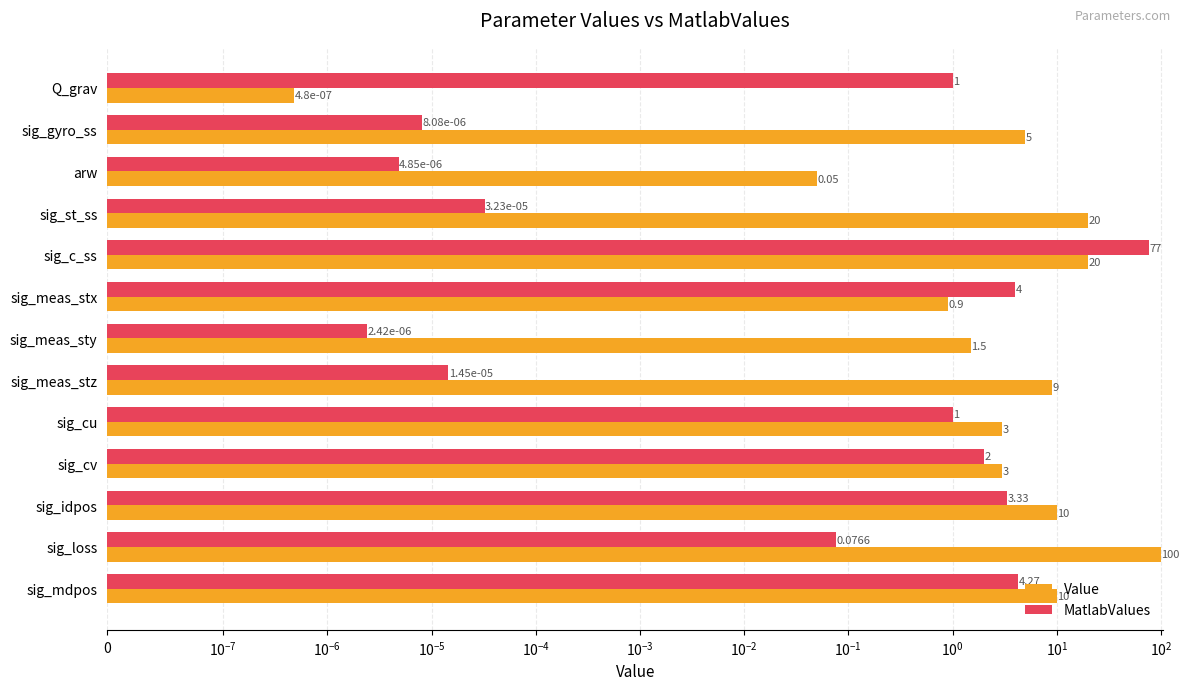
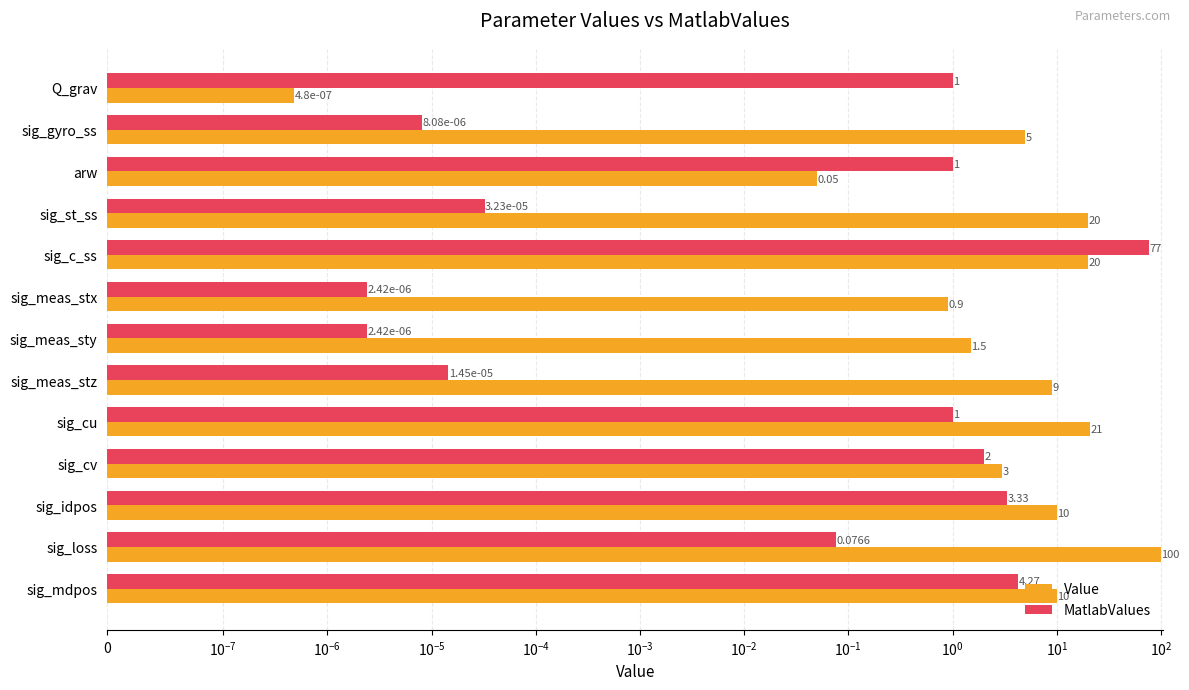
  {
    "Value": {
      "Q_grav": "4.8e-07",
      "sig_gyro_ss": "5",
      "arw": "0.05",
      "sig_st_ss": "20",
      "sig_c_ss": "20",
      "sig_meas_stx": "0.9",
      "sig_meas_sty": "1.5",
      "sig_meas_stz": "9",
-     "sig_cu": "3",
+     "sig_cu": "21",
      "sig_cv": "3",
      "sig_idpos": "10",
      "sig_loss": "100",
      "sig_mdpos": "10"
    },
    "MatlabValues": {
      "Q_grav": "1",
      "sig_gyro_ss": "8.08e-06",
-     "arw": "4.85e-06",
+     "arw": "1",
      "sig_st_ss": "3.23e-05",
      "sig_c_ss": "77",
-     "sig_meas_stx": "4",
+     "sig_meas_stx": "2.42e-06",
      "sig_meas_sty": "2.42e-06",
      "sig_meas_stz": "1.45e-05",
      "sig_cu": "1",
      "sig_cv": "2",
      "sig_idpos": "3.33",
      "sig_loss": "0.0766",
      "sig_mdpos": "4.27"
    }
  }
